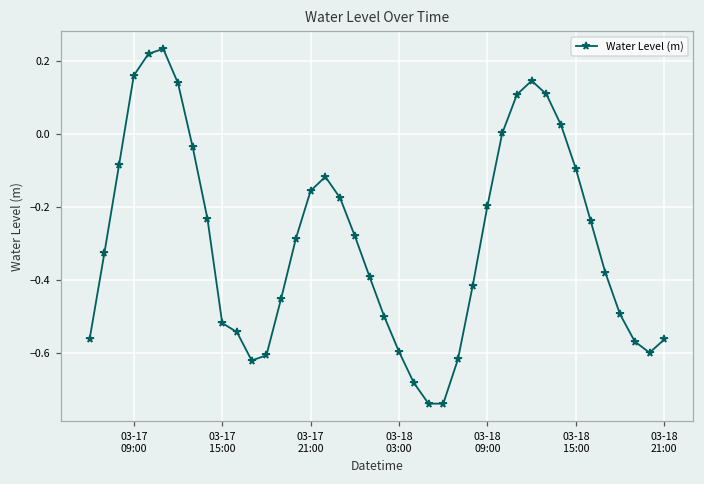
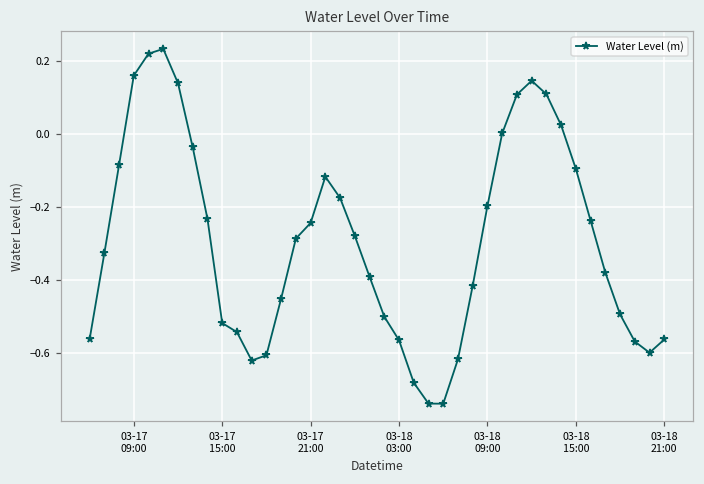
  {
    "03-17 09:00": 0.16,
    "03-17 15:00": -0.52,
-   "03-17 21:00": -0.16,
-   "03-18 03:00": -0.60,
+   "03-17 21:00": -0.24,
+   "03-18 03:00": -0.56,
    "03-18 09:00": -0.20,
    "03-18 15:00": -0.10,
    "03-18 21:00": -0.56
  }
